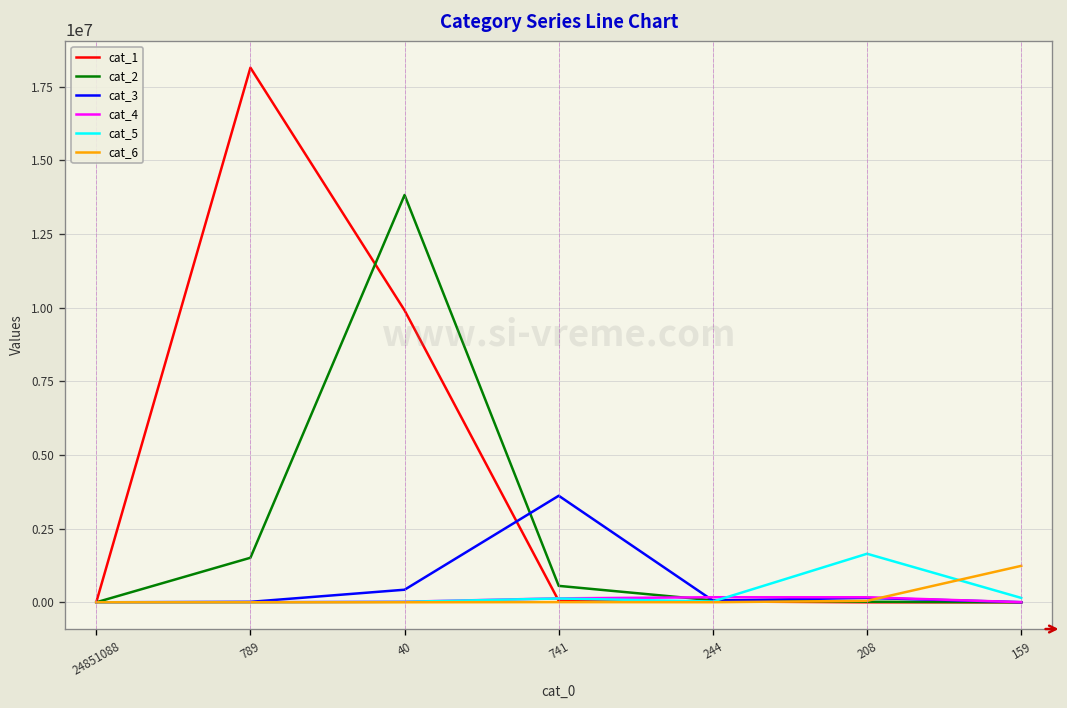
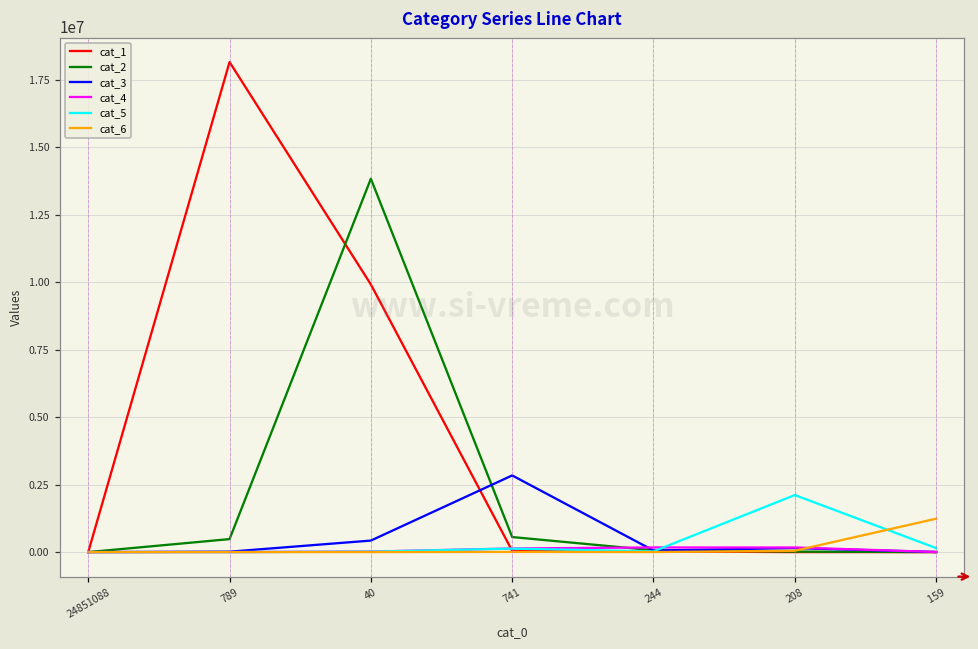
  {
    "cat_1": {
      "789": 18100000,
      "40": 9900000
    },
    "cat_2": {
-     "789": 1500000,
+     "789": 500000,
      "40": 13800000,
      "741": 600000
    },
    "cat_3": {
      "40": 400000,
-     "741": 3600000
+     "741": 2800000
    },
    "cat_5": {
-     "208": 1600000,
+     "208": 2100000,
      "159": 100000
    },
    "cat_6": {
      "159": 1200000
    }
  }
